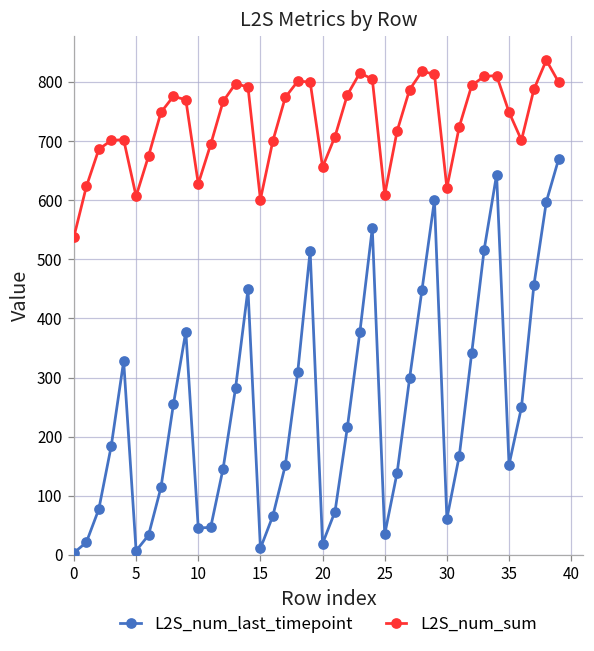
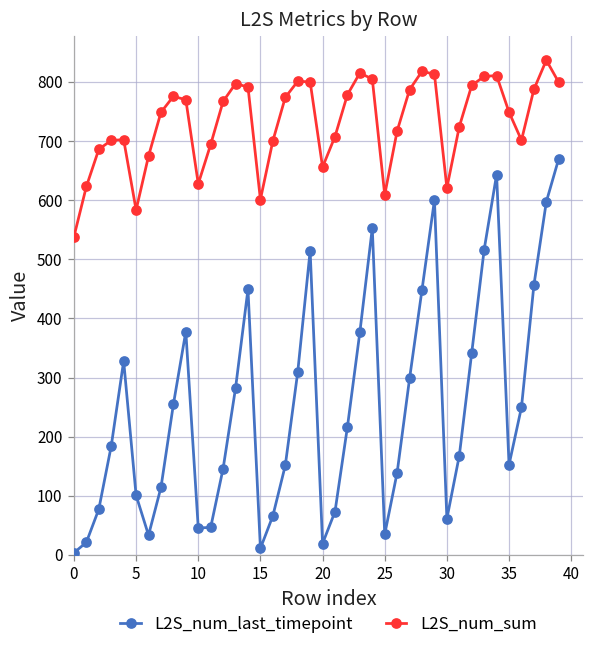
  {
    "L2S_num_last_timepoint": {
      "0": 0,
-     "5": 10,
+     "5": 100,
      "10": 50,
      "15": 10,
      "20": 20,
      "25": 30,
      "30": 60,
      "35": 150
    },
    "L2S_num_sum": {
      "0": 540,
-     "5": 610,
+     "5": 580,
      "10": 630,
      "15": 600,
      "20": 660,
      "25": 610,
      "30": 620,
      "35": 750
    }
  }
